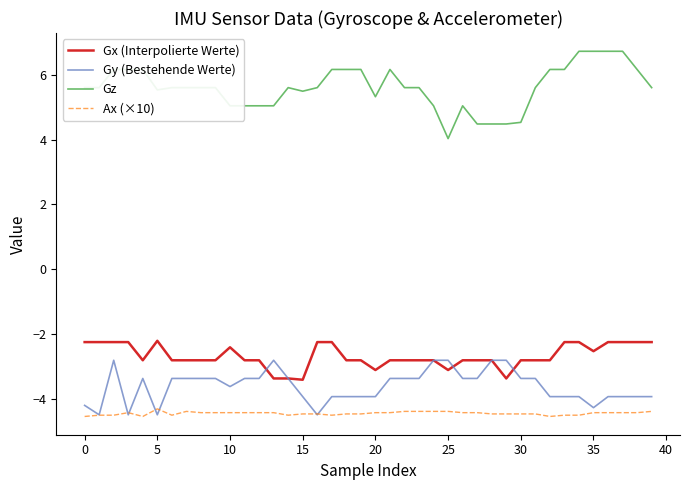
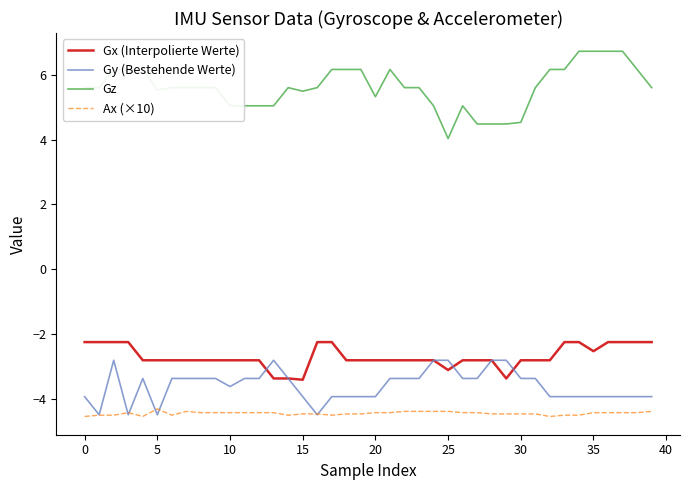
  {
    "Gx (Interpolierte Werte)": {
      "0": -2.2,
-     "5": -2.2,
-     "10": -2.4,
+     "5": -2.8,
+     "10": -2.8,
      "15": -3.4,
-     "20": -3.1,
+     "20": -2.8,
      "25": -3.1,
      "30": -2.8,
      "35": -2.5
    },
    "Gy (Bestehende Werte)": {
-     "0": -4.2,
+     "0": -3.9,
      "5": -4.5,
      "10": -3.6,
      "15": -3.9,
      "20": -3.9,
      "25": -2.8,
      "30": -3.4,
-     "35": -4.3
+     "35": -3.9
    },
    "Gz": {
      "15": 5.5,
      "20": 5.3,
      "25": 4.0,
      "30": 4.5,
      "35": 6.7
    },
    "Ax (×10)": {
      "0": -4.5,
      "5": -4.3,
      "10": -4.4,
      "15": -4.5,
      "20": -4.4,
      "25": -4.4,
      "30": -4.5,
      "35": -4.4
    }
  }
